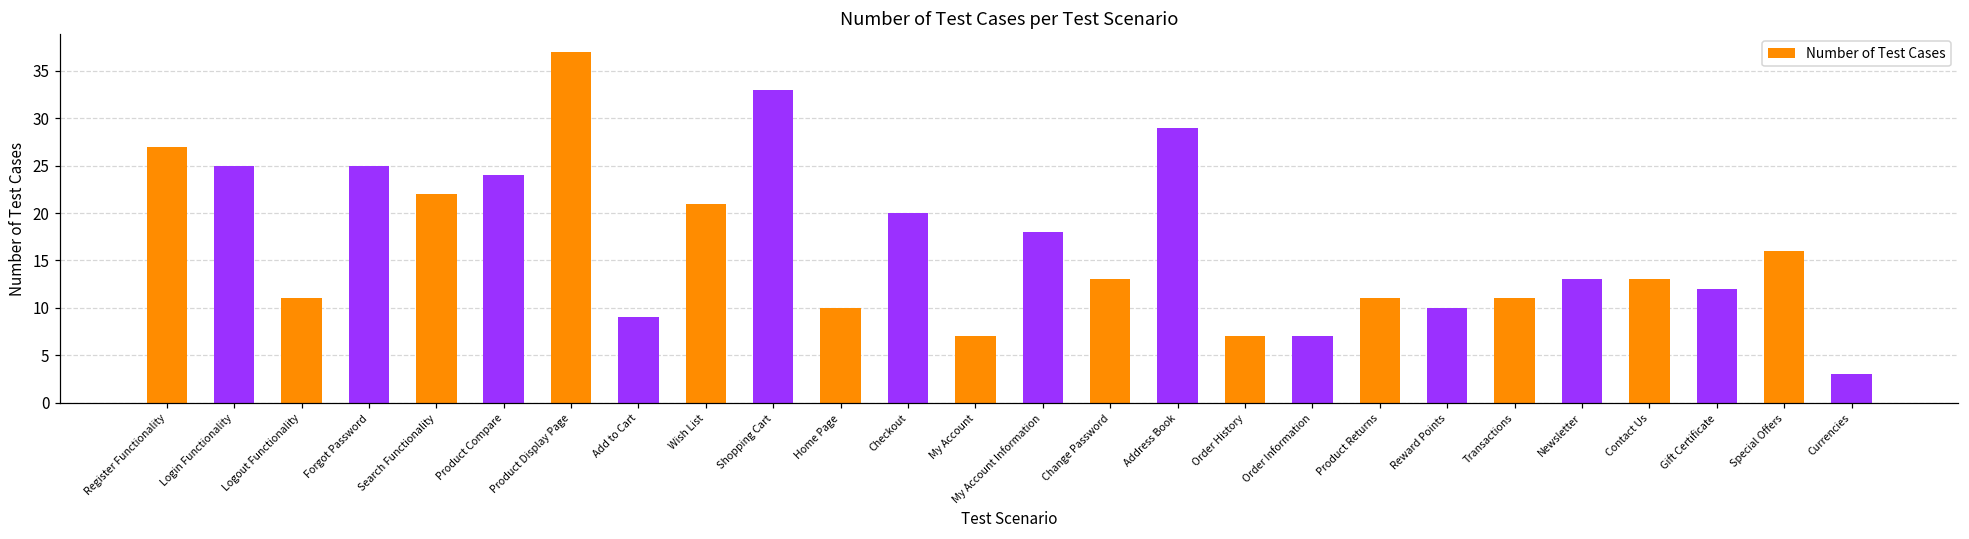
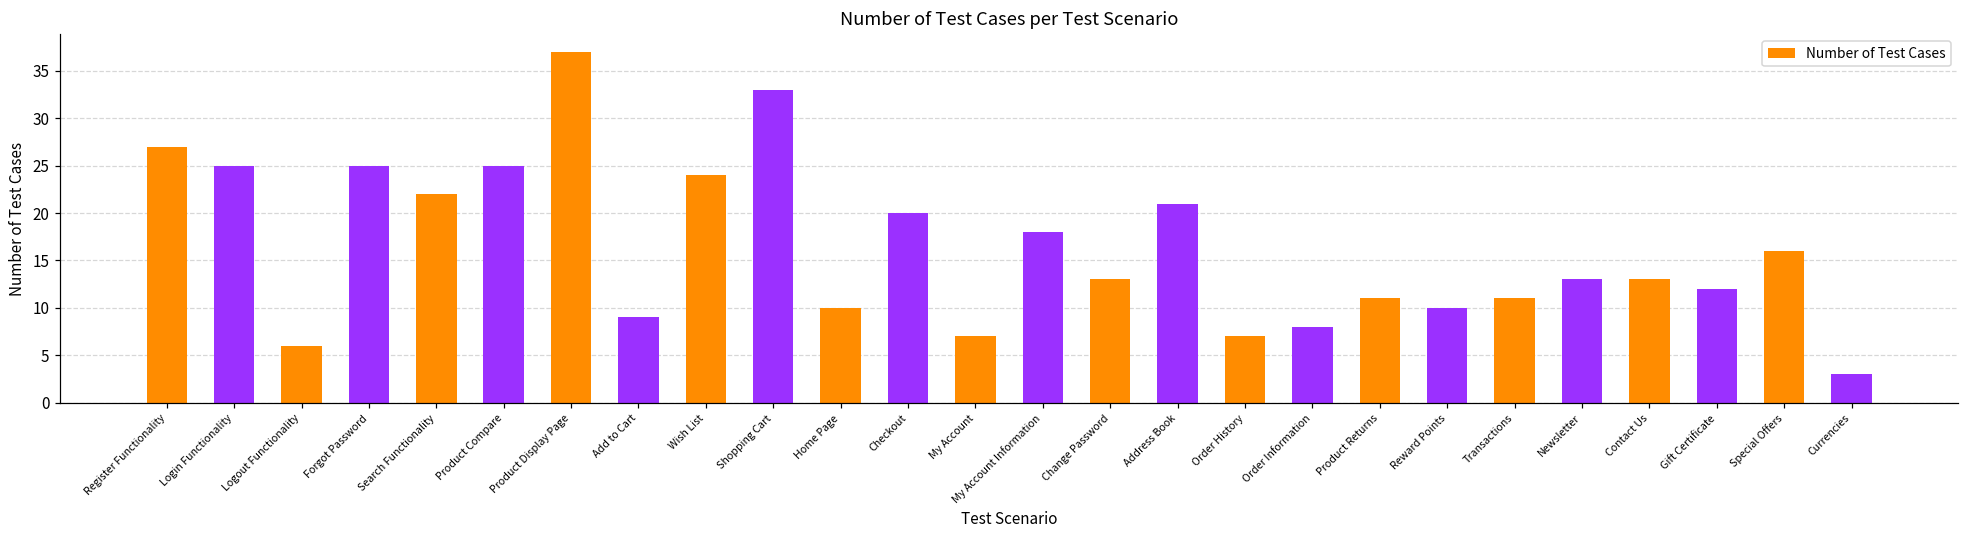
  {
    "Register Functionality": 27,
    "Login Functionality": 25,
-   "Logout Functionality": 11,
+   "Logout Functionality": 6,
    "Forgot Password": 25,
    "Search Functionality": 22,
-   "Product Compare": 24,
+   "Product Compare": 25,
    "Product Display Page": 37,
    "Add to Cart": 9,
-   "Wish List": 21,
+   "Wish List": 24,
    "Shopping Cart": 33,
    "Home Page": 10,
    "Checkout": 20,
    "My Account": 7,
    "My Account Information": 18,
    "Change Password": 13,
-   "Address Book": 29,
+   "Address Book": 21,
    "Order History": 7,
-   "Order Information": 7,
+   "Order Information": 8,
    "Product Returns": 11,
    "Reward Points": 10,
    "Transactions": 11,
    "Newsletter": 13,
    "Contact Us": 13,
    "Gift Certificate": 12,
    "Special Offers": 16,
    "Currencies": 3
  }
